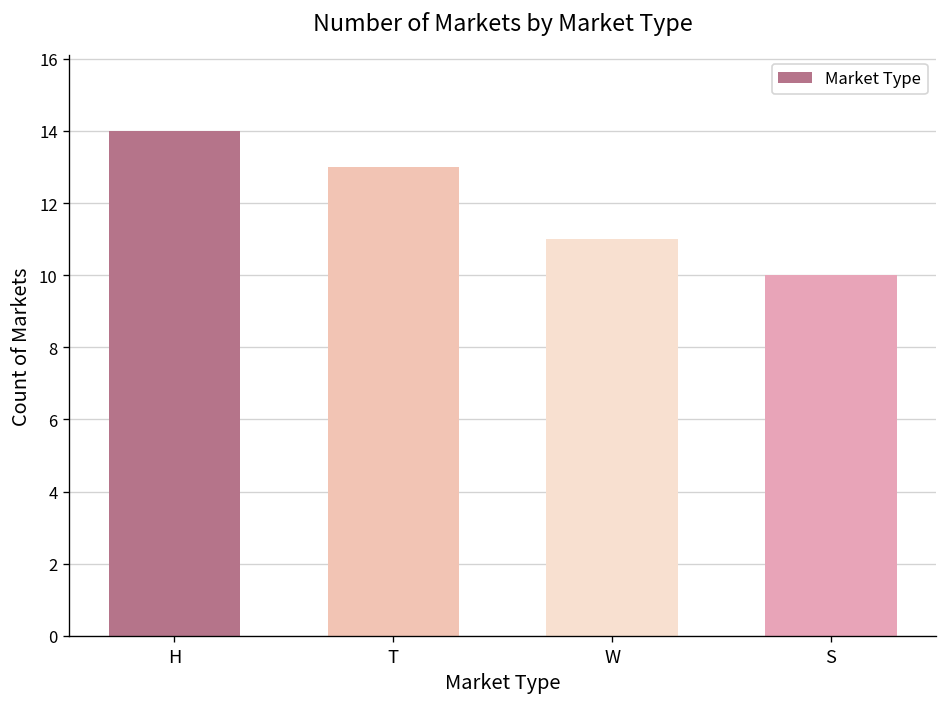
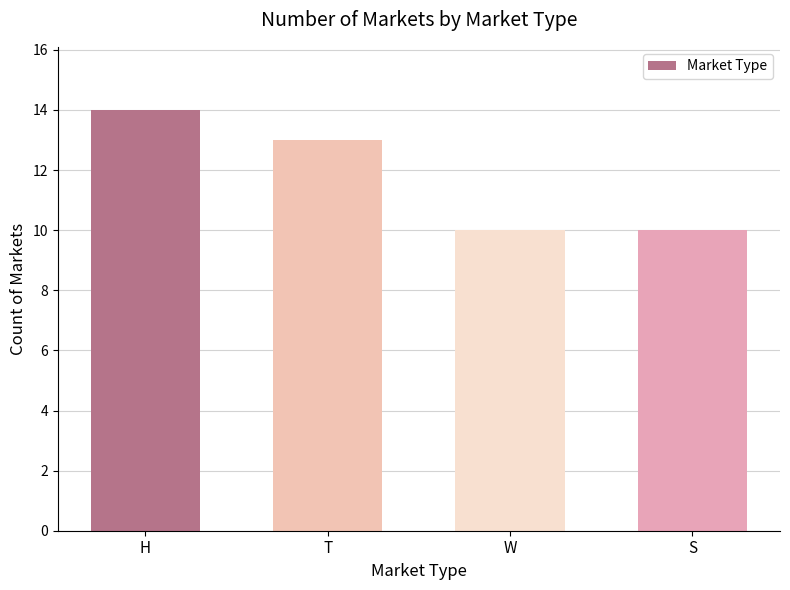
  {
    "H": 14,
    "T": 13,
-   "W": 11,
+   "W": 10,
    "S": 10
  }
